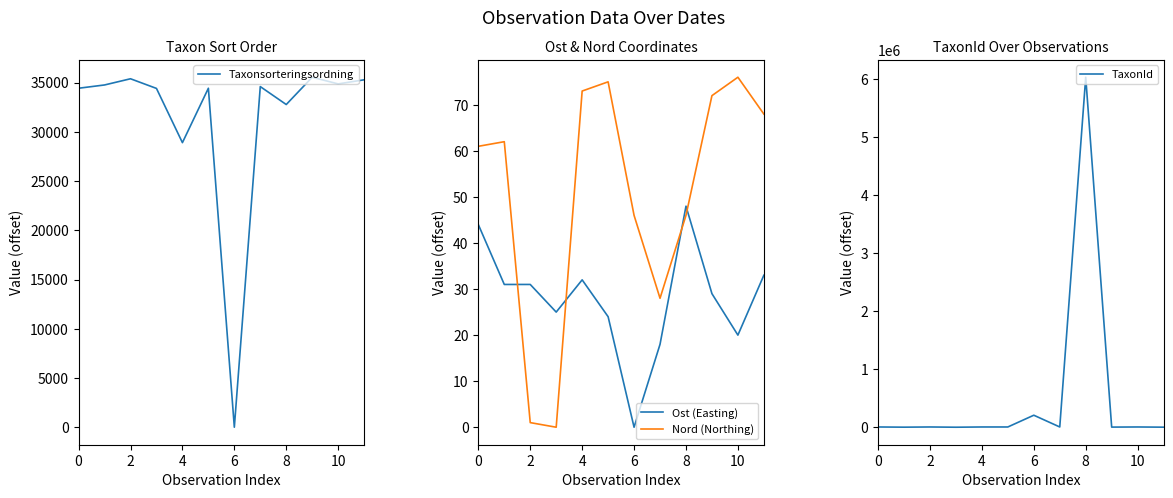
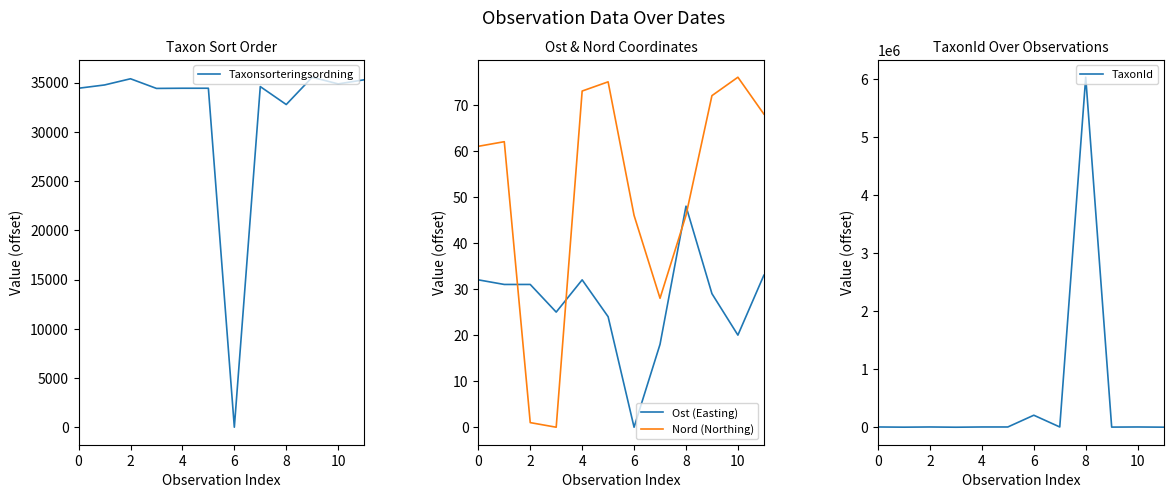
  {
    "Taxon Sort Order": {
      "0": 34000,
      "2": 35000,
-     "4": 29000,
+     "4": 34000,
      "6": 0,
      "8": 33000
    },
    "Ost & Nord Coordinates": {
      "Ost (Easting)": {
-       "0": 44,
+       "0": 32,
        "2": 31,
        "4": 32,
        "6": 0,
        "8": 48,
        "10": 20
      },
      "Nord (Northing)": {
        "0": 61,
        "2": 1,
        "4": 73,
        "6": 46,
        "8": 46,
        "10": 76
      }
    },
    "TaxonId Over Observations": {
      "0": 0,
      "2": 0,
      "4": 0,
      "6": 200000,
      "10": 0
    }
  }
